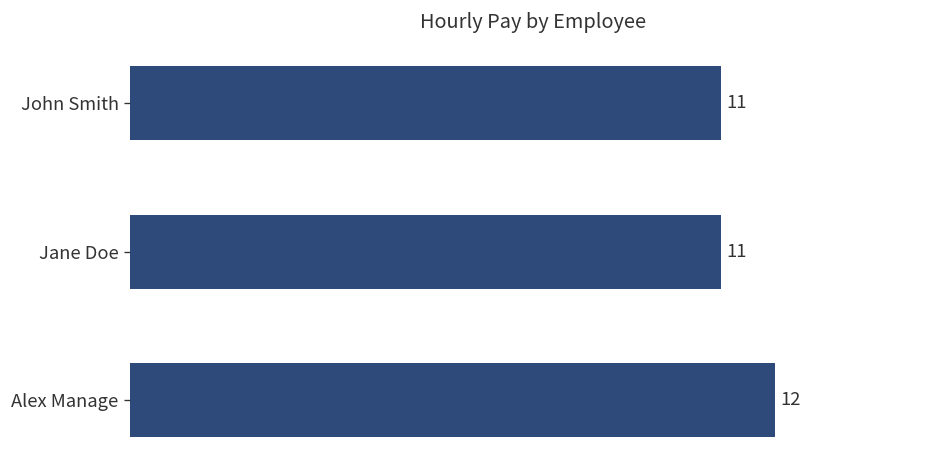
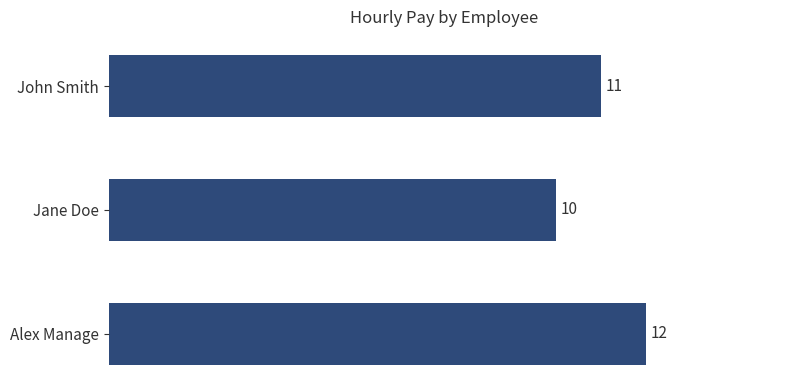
  {
    "John Smith": 11,
-   "Jane Doe": 11,
+   "Jane Doe": 10,
    "Alex Manage": 12
  }
